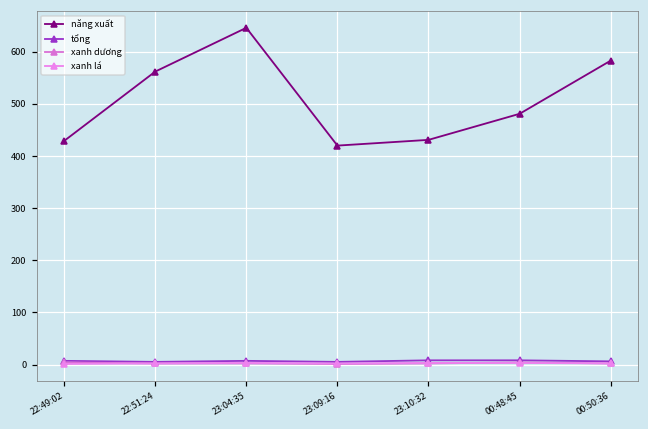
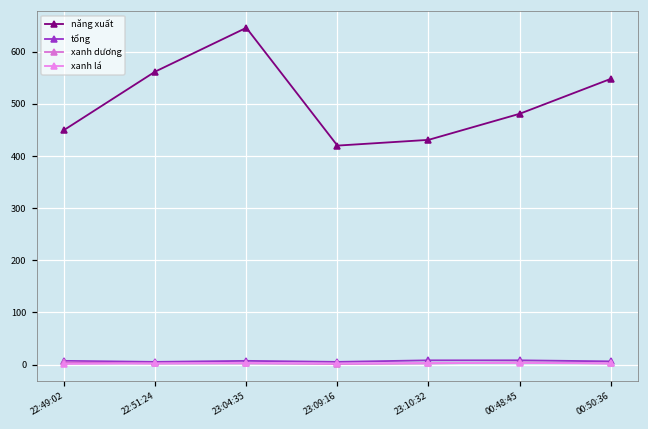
  {
    "năng xuất": {
-     "22:49:02": 430,
+     "22:49:02": 450,
      "22:51:24": 560,
      "23:04:35": 650,
      "23:09:16": 420,
      "23:10:32": 430,
      "00:48:45": 480,
-     "00:50:36": 580
+     "00:50:36": 550
    }
  }
